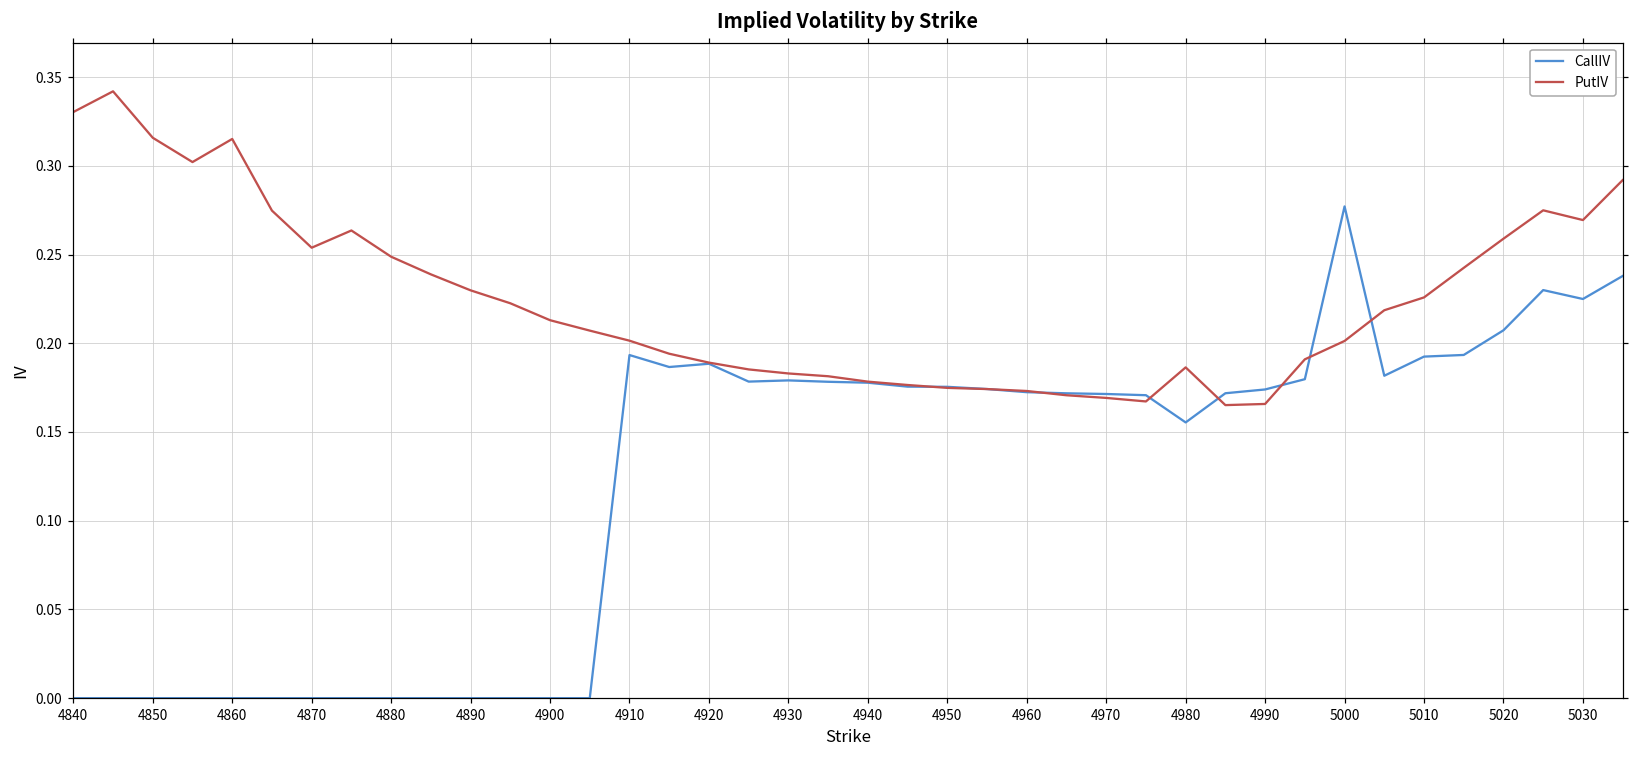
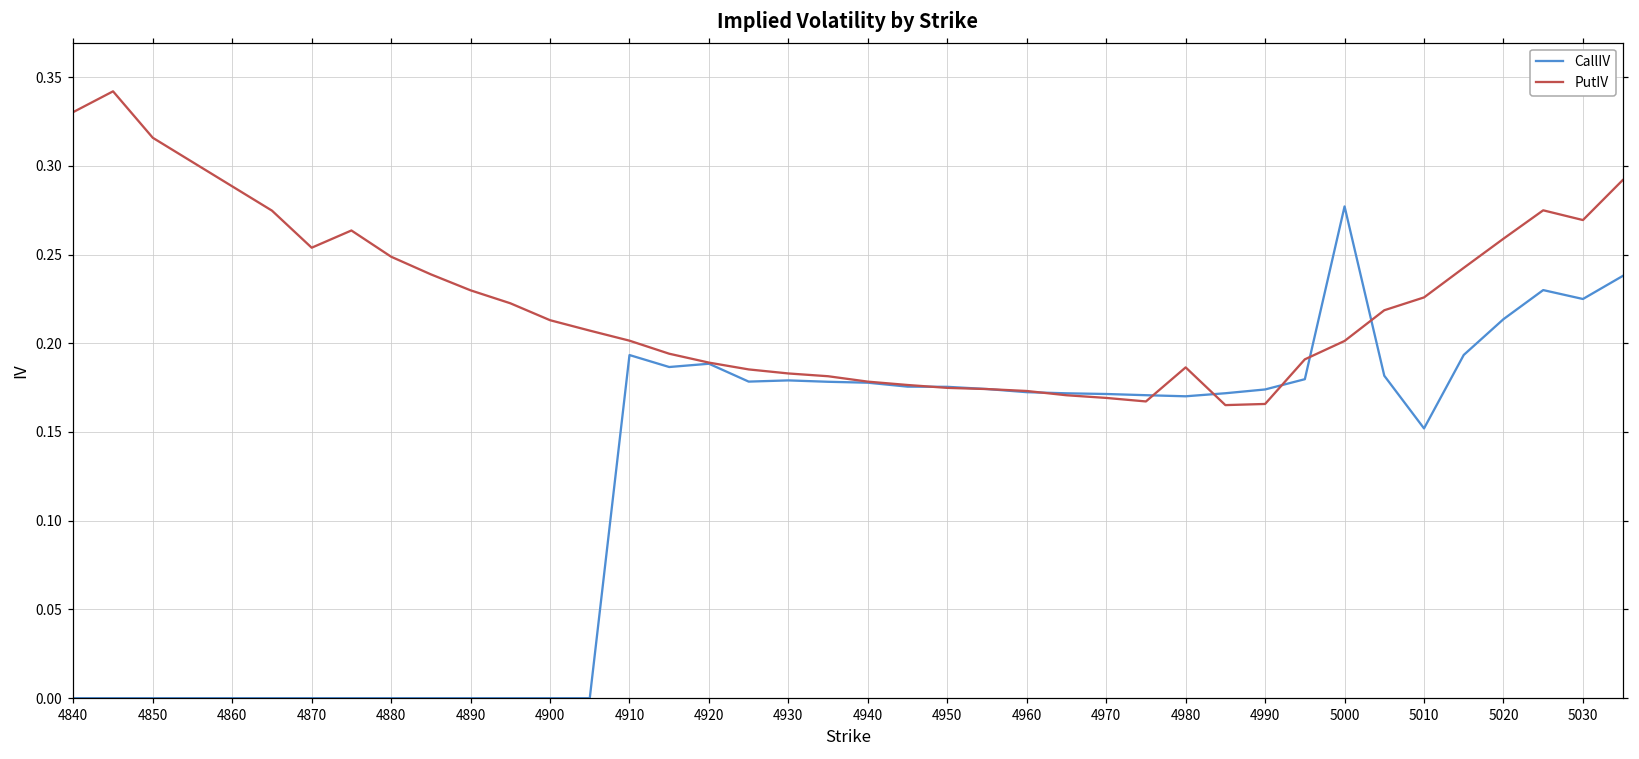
  {
    "CallIV": {
      "4840": 0.000,
      "4850": 0.000,
      "4860": 0.000,
      "4870": 0.000,
      "4880": 0.000,
      "4890": 0.000,
      "4900": 0.000,
      "4910": 0.193,
      "4930": 0.179,
      "4970": 0.171,
-     "4980": 0.155,
+     "4980": 0.170,
      "4990": 0.174,
      "5000": 0.277,
-     "5010": 0.192,
-     "5020": 0.207,
+     "5010": 0.152,
+     "5020": 0.214,
      "5030": 0.225
    },
    "PutIV": {
      "4840": 0.330,
      "4850": 0.316,
-     "4860": 0.315,
+     "4860": 0.288,
      "4870": 0.254,
      "4880": 0.249,
      "4890": 0.230,
      "4900": 0.213,
      "4910": 0.201,
      "4930": 0.183,
      "4970": 0.169,
      "4980": 0.186,
      "4990": 0.166,
      "5000": 0.201,
      "5010": 0.226,
      "5020": 0.259,
      "5030": 0.269
    }
  }
